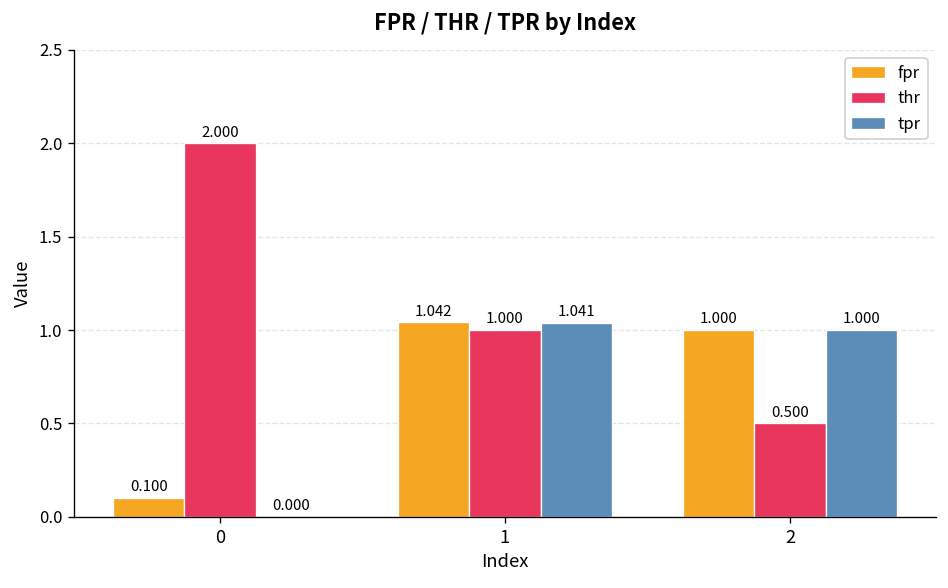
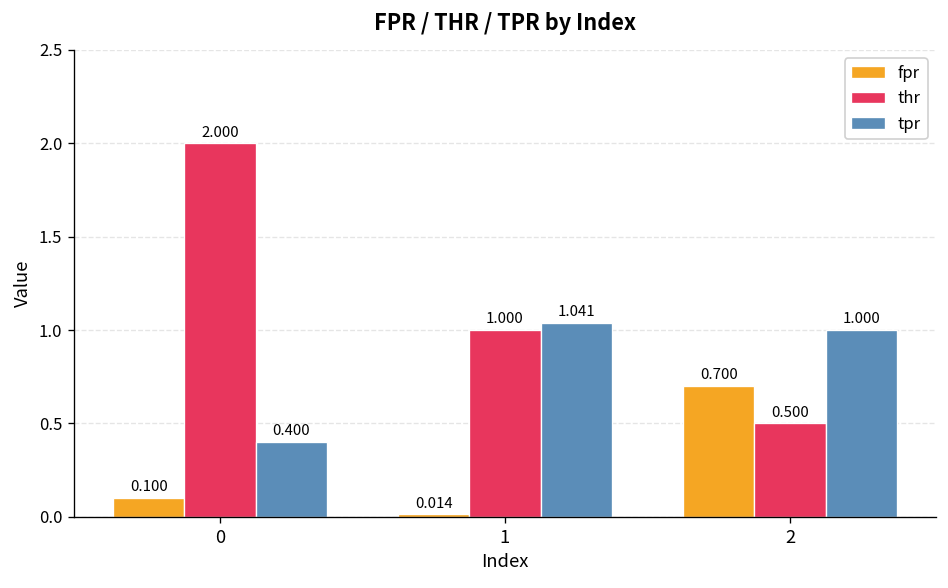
  {
    "fpr": {
      "0": 0.100,
-     "1": 1.042,
-     "2": 1.000
+     "1": 0.014,
+     "2": 0.700
    },
    "thr": {
      "0": 2.000,
      "1": 1.000,
      "2": 0.500
    },
    "tpr": {
-     "0": 0.000,
+     "0": 0.400,
      "1": 1.041,
      "2": 1.000
    }
  }
